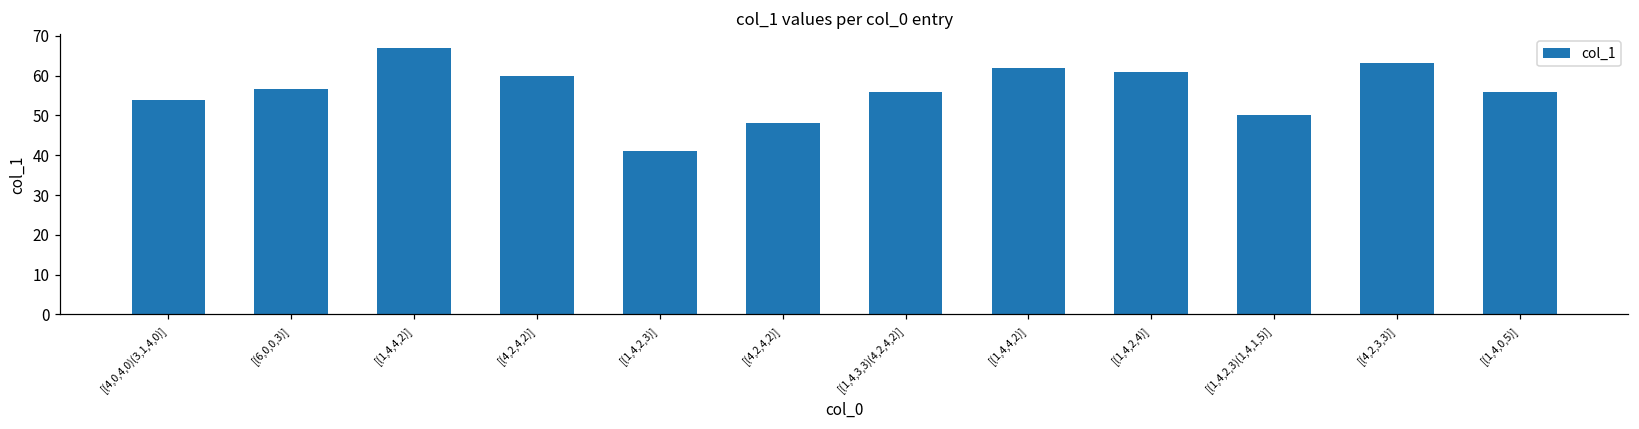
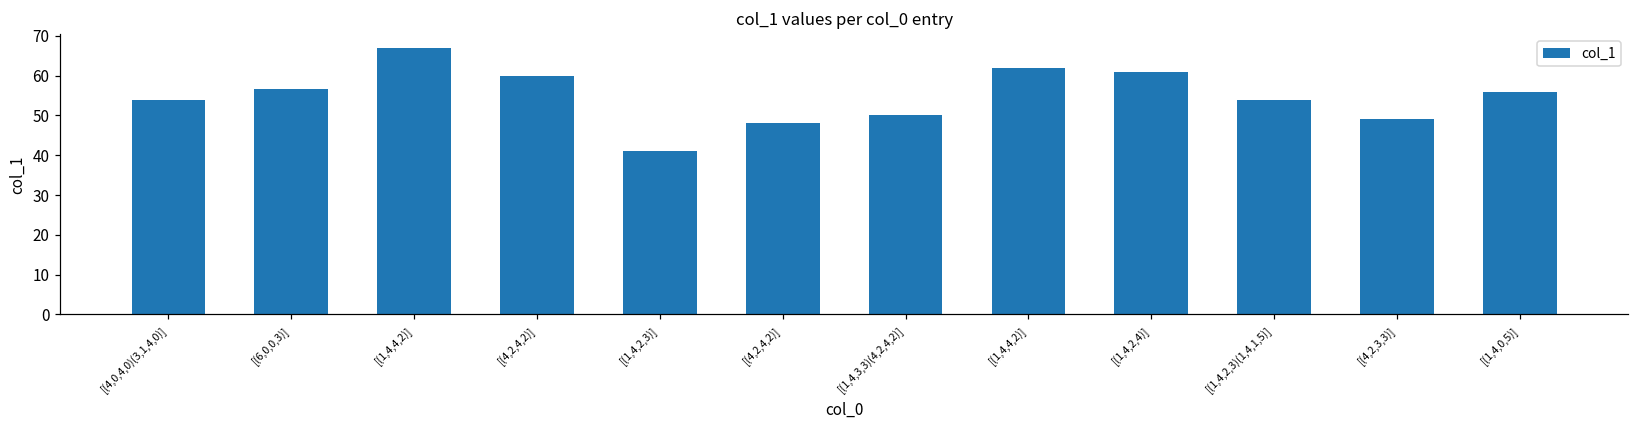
  {
    "[(4,0,4,0)(3,1,4,0)]": 54,
    "[(6,0,0,3)]": 57,
    "[(1,4,2,3)]": 41,
-   "[(1,4,3,3)(4,2,4,2)]": 56,
+   "[(1,4,3,3)(4,2,4,2)]": 50,
    "[(1,4,2,4)]": 61,
-   "[(1,4,2,3)(1,4,1,5)]": 50,
-   "[(4,2,3,3)]": 63,
+   "[(1,4,2,3)(1,4,1,5)]": 54,
+   "[(4,2,3,3)]": 49,
    "[(1,4,0,5)]": 56
  }
